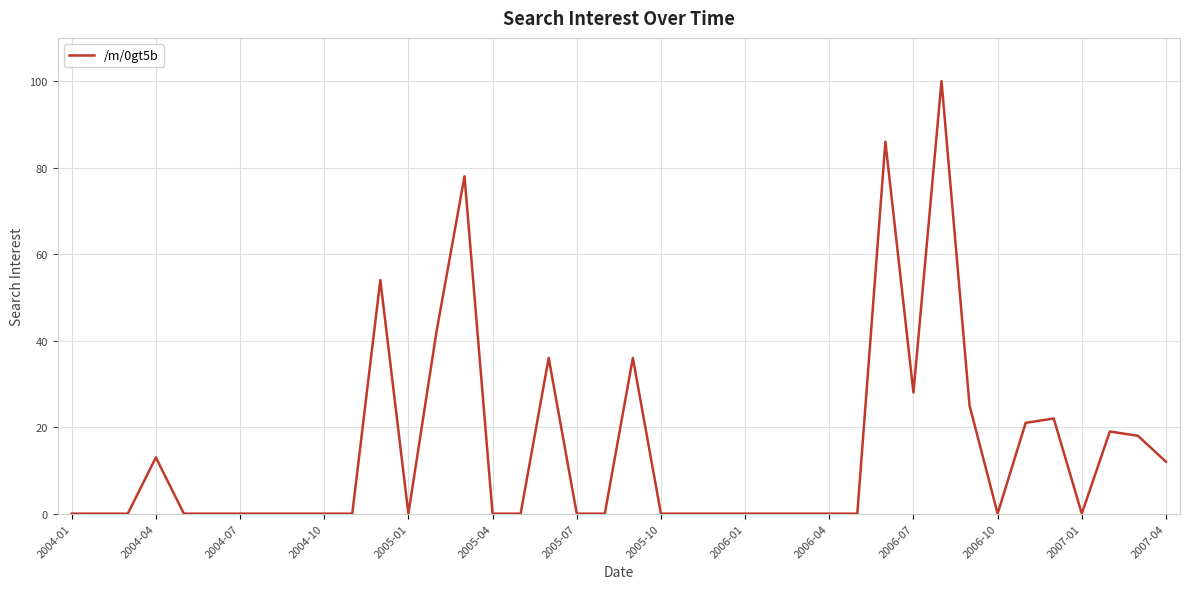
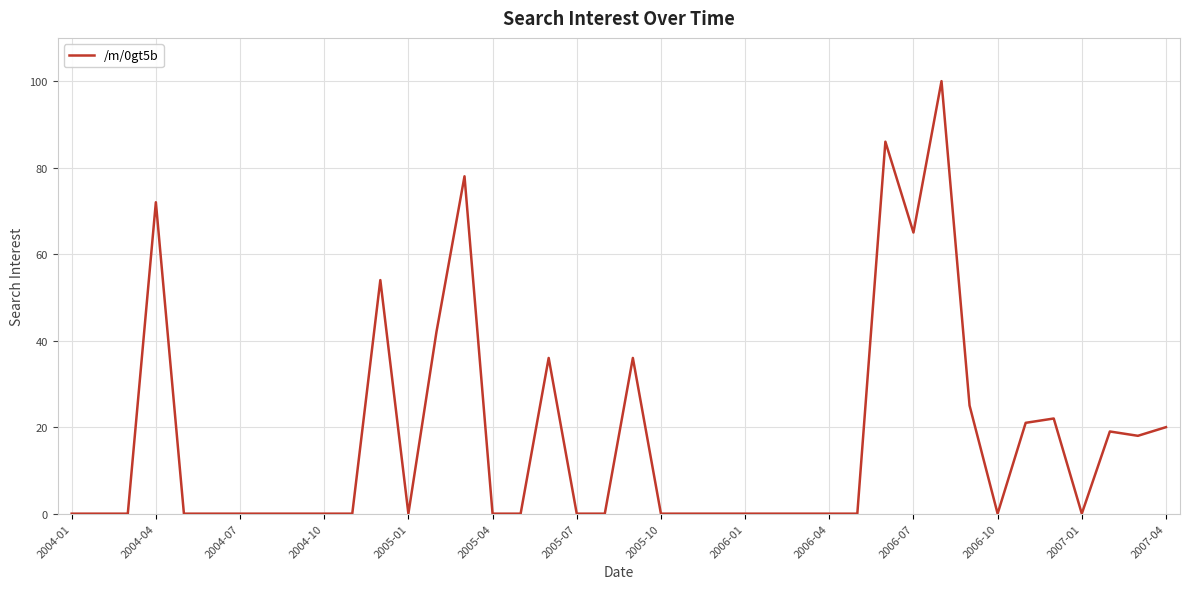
  {
    "2004-01": 0,
-   "2004-04": 13,
+   "2004-04": 72,
    "2004-07": 0,
    "2004-10": 0,
    "2005-01": 0,
    "2005-04": 0,
    "2005-07": 0,
    "2005-10": 0,
    "2006-01": 0,
    "2006-04": 0,
-   "2006-07": 28,
+   "2006-07": 65,
    "2006-10": 0,
    "2007-01": 0,
-   "2007-04": 12
+   "2007-04": 20
  }
